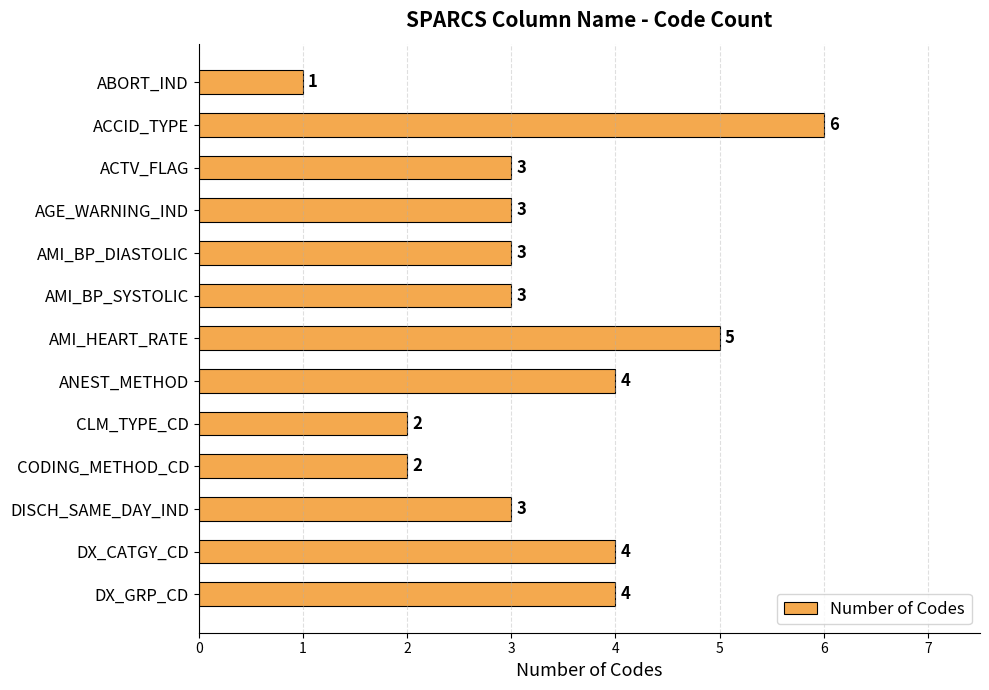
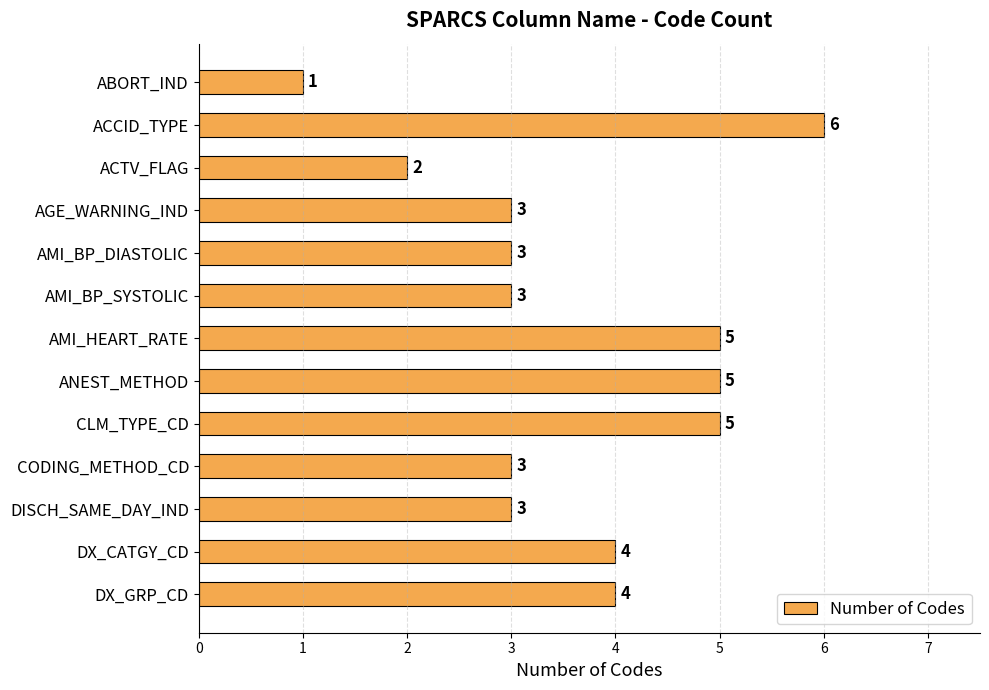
  {
    "ABORT_IND": 1,
    "ACCID_TYPE": 6,
-   "ACTV_FLAG": 3,
+   "ACTV_FLAG": 2,
    "AGE_WARNING_IND": 3,
    "AMI_BP_DIASTOLIC": 3,
    "AMI_BP_SYSTOLIC": 3,
    "AMI_HEART_RATE": 5,
-   "ANEST_METHOD": 4,
-   "CLM_TYPE_CD": 2,
-   "CODING_METHOD_CD": 2,
+   "ANEST_METHOD": 5,
+   "CLM_TYPE_CD": 5,
+   "CODING_METHOD_CD": 3,
    "DISCH_SAME_DAY_IND": 3,
    "DX_CATGY_CD": 4,
    "DX_GRP_CD": 4
  }
